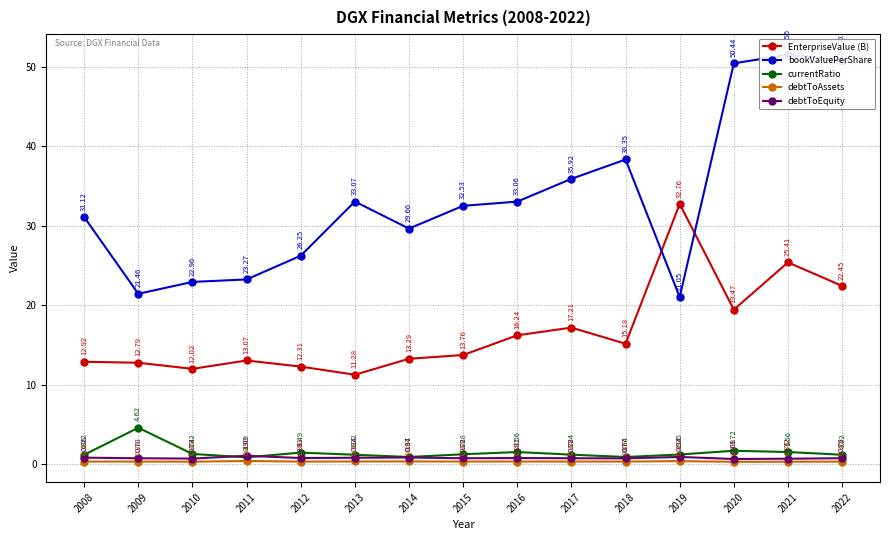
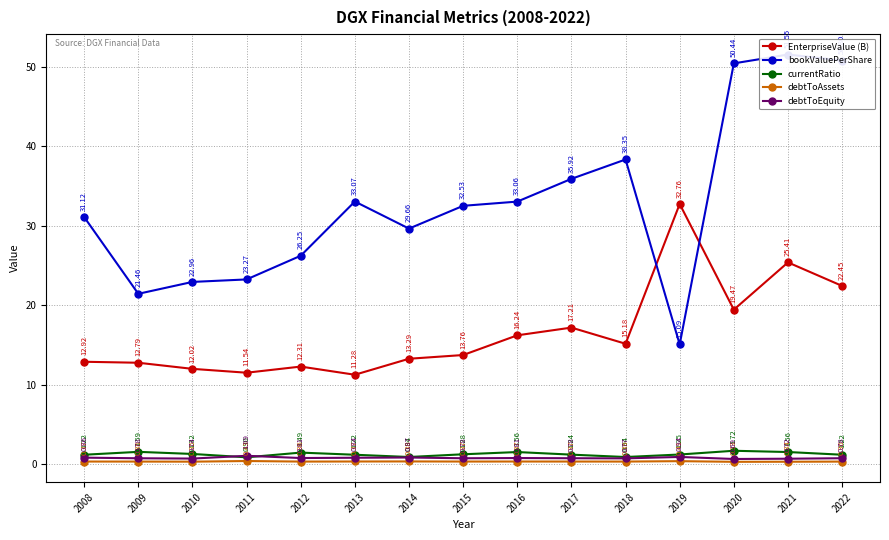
  {
    "EnterpriseValue (B)": {
      "2008": 12.92,
      "2009": 12.79,
      "2010": 12.02,
-     "2011": 13.07,
+     "2011": 11.54,
      "2012": 12.31,
      "2013": 11.28,
      "2014": 13.29,
      "2015": 13.76,
      "2016": 16.24,
      "2017": 17.21,
      "2018": 15.18,
      "2019": 32.76,
      "2020": 19.47,
      "2021": 25.41,
      "2022": 22.45
    },
    "bookValuePerShare": {
      "2008": 31.12,
      "2009": 21.46,
      "2010": 22.96,
      "2011": 23.27,
      "2012": 26.25,
      "2013": 33.07,
      "2014": 29.66,
      "2015": 32.53,
      "2016": 33.06,
      "2017": 35.92,
      "2018": 38.35,
-     "2019": 21.05,
+     "2019": 15.09,
      "2020": 50.44
    },
    "currentRatio": {
-     "2009": 4.62
+     "2009": 1.59
    }
  }
